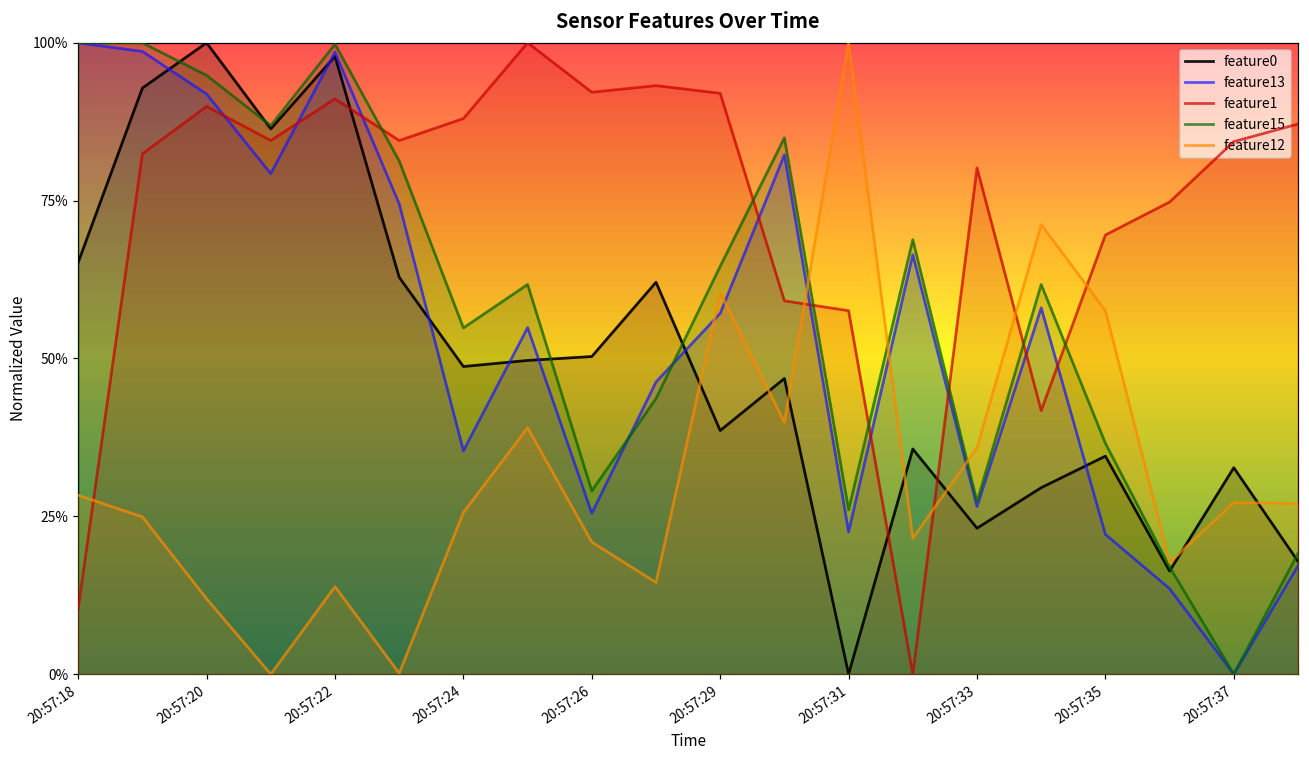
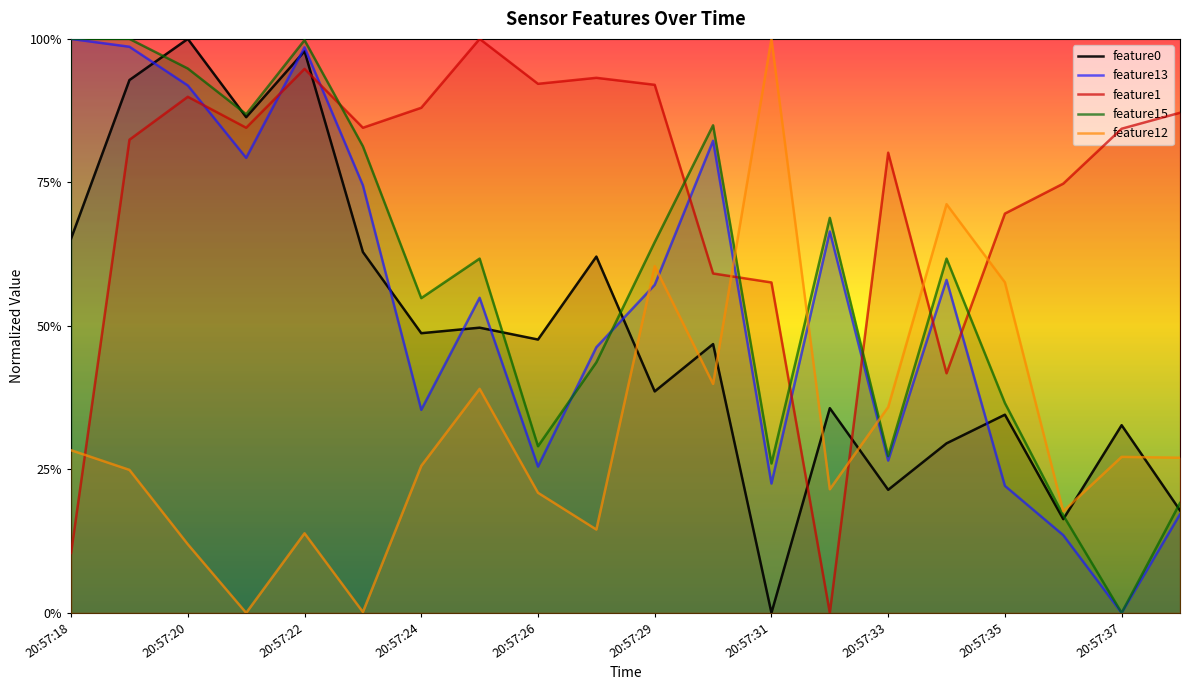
  {
    "feature0": {
      "20:57:18": "65%",
      "20:57:20": "100%",
      "20:57:22": "98%",
      "20:57:24": "49%",
-     "20:57:26": "50%",
+     "20:57:26": "48%",
      "20:57:29": "39%",
      "20:57:31": "0%",
-     "20:57:33": "23%",
+     "20:57:33": "21%",
      "20:57:35": "35%",
      "20:57:37": "33%"
    },
    "feature13": {
      "20:57:20": "92%",
      "20:57:22": "99%",
      "20:57:24": "35%",
      "20:57:26": "25%",
      "20:57:29": "57%",
      "20:57:31": "23%",
      "20:57:33": "27%",
      "20:57:35": "22%"
    },
    "feature1": {
      "20:57:18": "10%",
      "20:57:20": "90%",
-     "20:57:22": "91%",
+     "20:57:22": "95%",
      "20:57:24": "88%",
      "20:57:26": "92%",
      "20:57:29": "92%",
      "20:57:31": "58%",
      "20:57:33": "80%",
      "20:57:35": "70%"
    },
    "feature15": {
      "20:57:20": "95%",
      "20:57:22": "100%",
      "20:57:24": "55%",
      "20:57:26": "29%",
      "20:57:29": "65%",
      "20:57:31": "26%",
      "20:57:33": "27%",
      "20:57:35": "37%"
    },
    "feature12": {
      "20:57:18": "28%",
      "20:57:20": "12%",
      "20:57:22": "14%",
      "20:57:24": "26%",
      "20:57:26": "21%",
      "20:57:29": "60%",
      "20:57:31": "100%",
      "20:57:33": "36%",
      "20:57:35": "58%",
      "20:57:37": "27%"
    }
  }
